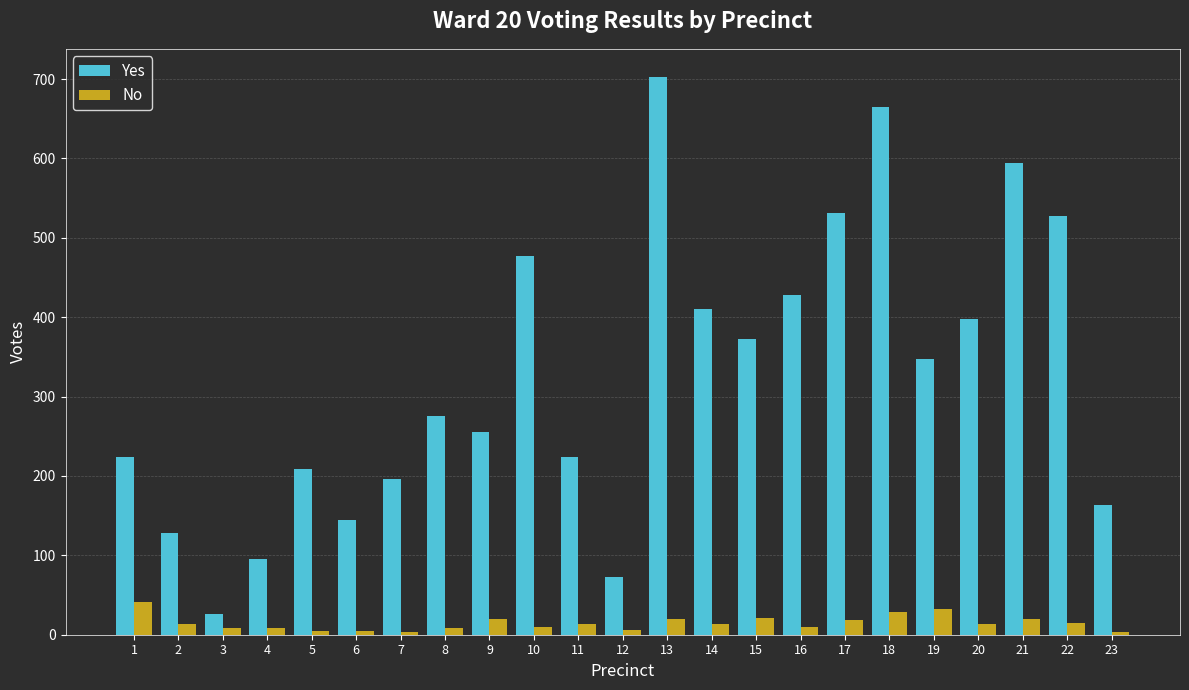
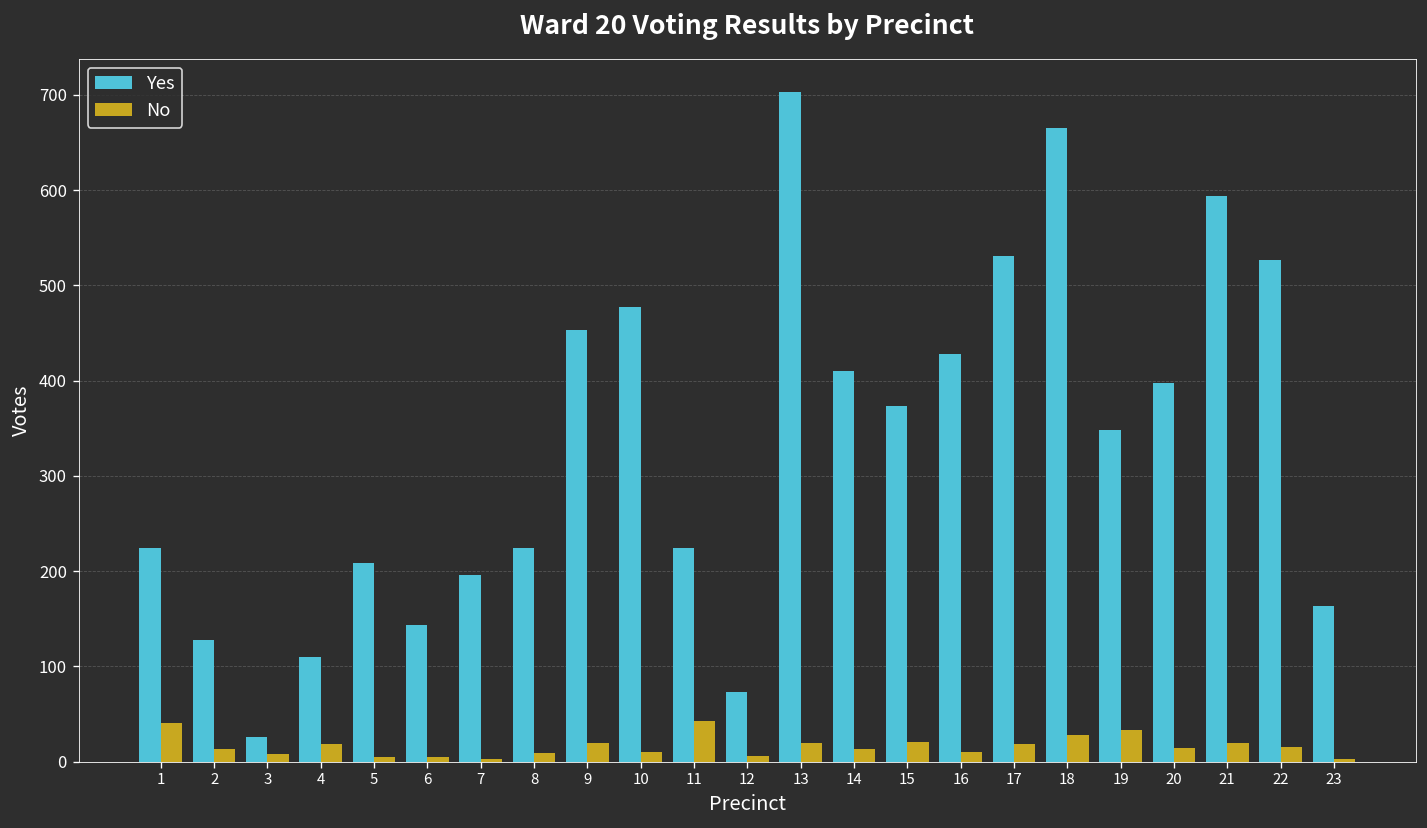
  {
    "Yes": {
      "1": 220,
      "2": 130,
      "3": 30,
-     "4": 100,
+     "4": 110,
      "5": 210,
      "6": 140,
      "7": 200,
-     "8": 280,
-     "9": 260,
+     "8": 220,
+     "9": 450,
      "10": 480,
      "11": 220,
      "12": 70,
      "13": 700,
      "14": 410,
      "15": 370,
      "16": 430,
      "17": 530,
      "18": 670,
      "19": 350,
      "20": 400,
      "21": 590,
      "22": 530,
      "23": 160
    },
    "No": {
      "1": 40,
      "2": 10,
      "3": 10,
-     "4": 10,
+     "4": 20,
      "5": 10,
      "6": 10,
      "8": 10,
      "9": 20,
      "10": 10,
-     "11": 10,
+     "11": 40,
      "12": 10,
      "13": 20,
      "14": 10,
      "15": 20,
      "16": 10,
      "17": 20,
      "18": 30,
      "19": 30,
      "20": 10,
      "21": 20,
      "22": 20
    }
  }
